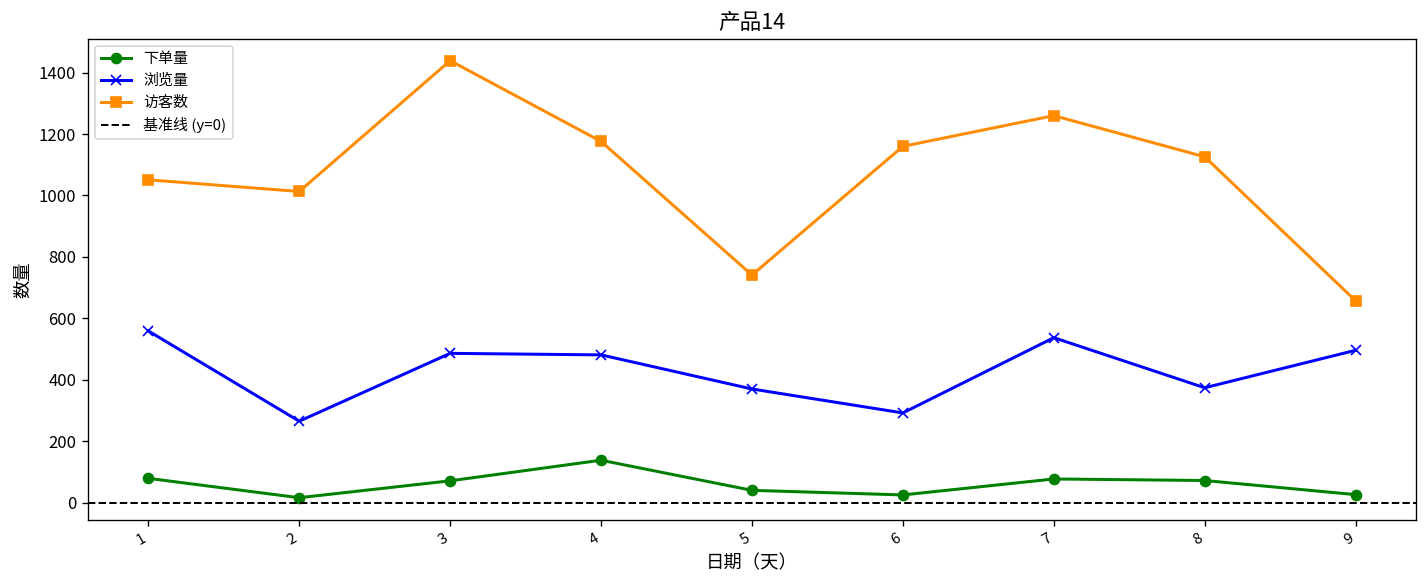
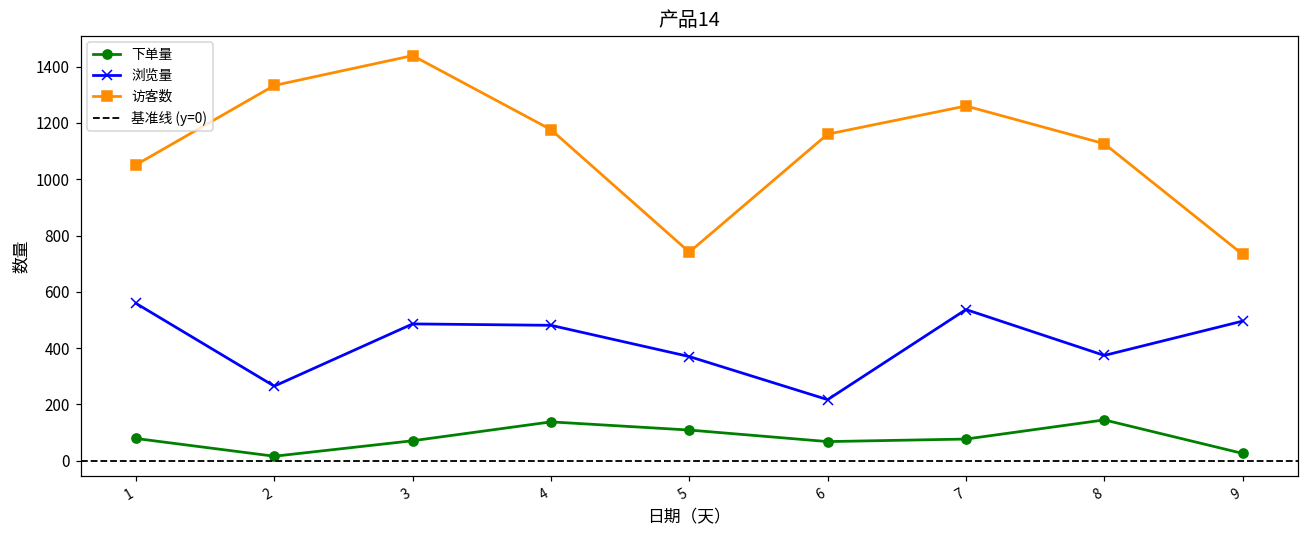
  {
    "下单量": {
      "1": 80,
      "2": 20,
      "3": 70,
      "4": 140,
-     "5": 40,
-     "6": 30,
+     "5": 110,
+     "6": 70,
      "7": 80,
-     "8": 70,
+     "8": 150,
      "9": 30
    },
    "浏览量": {
      "1": 560,
      "2": 270,
      "3": 490,
      "4": 480,
      "5": 370,
-     "6": 290,
+     "6": 220,
      "7": 540,
      "8": 370,
      "9": 500
    },
    "访客数": {
      "1": 1050,
-     "2": 1010,
+     "2": 1330,
      "3": 1440,
      "4": 1180,
      "5": 740,
      "6": 1160,
      "7": 1260,
      "8": 1130,
-     "9": 660
+     "9": 730
    }
  }
